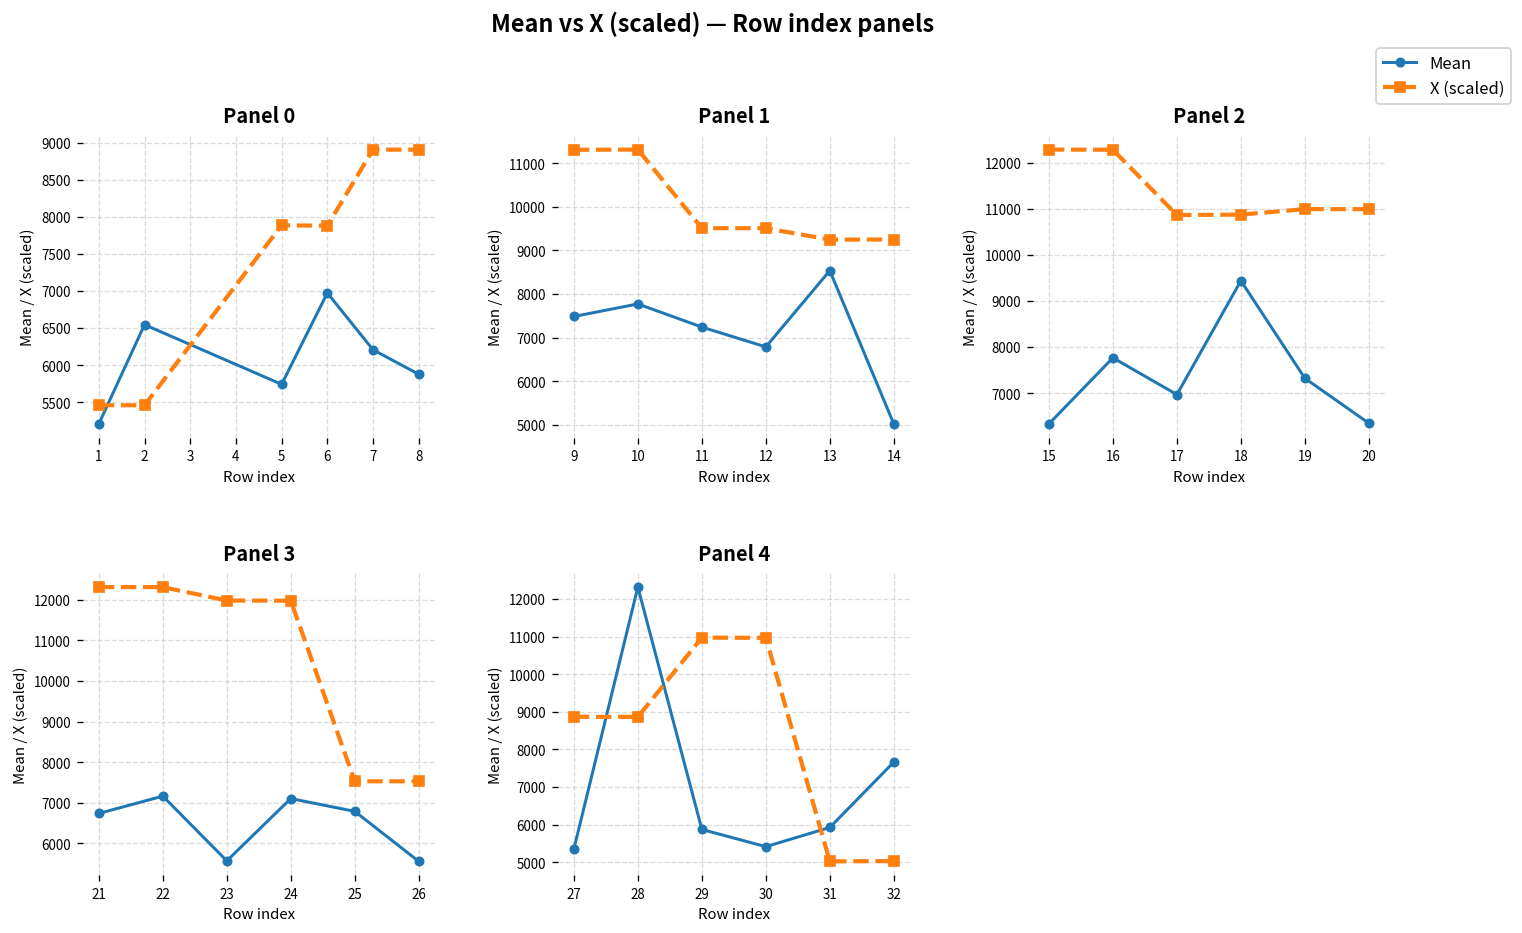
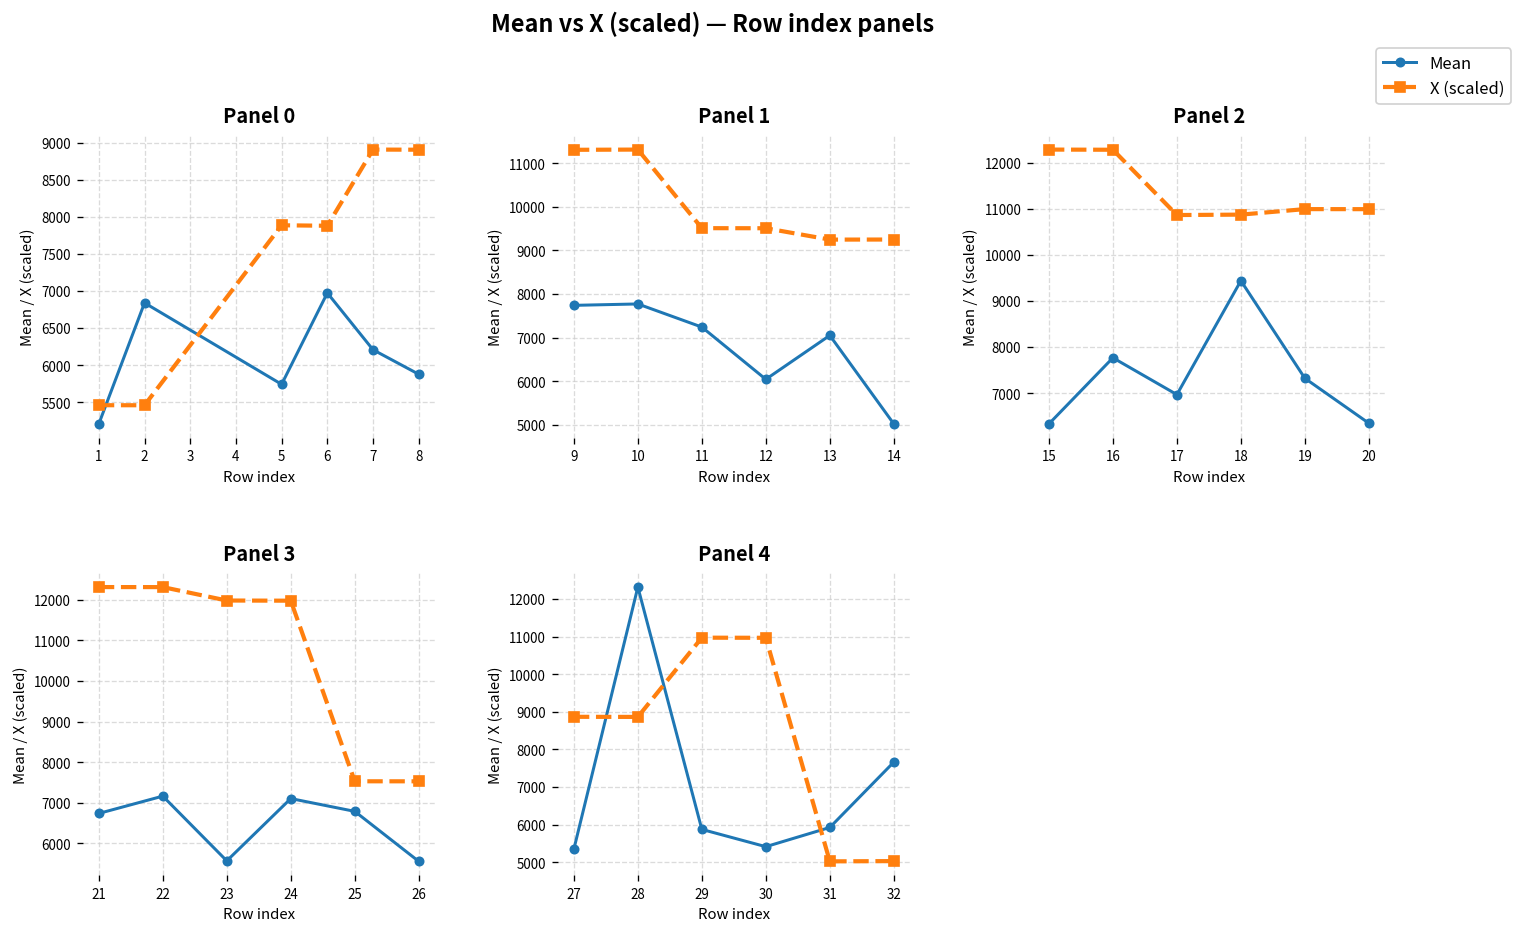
  {
    "Panel 0": {
      "Mean": {
        "1": 5200,
-       "2": 6500,
+       "2": 6800,
        "5": 5700,
        "6": 7000,
        "7": 6200,
        "8": 5900
      },
      "X (scaled)": {
        "1": 5500,
        "2": 5500,
        "5": 7900,
        "6": 7900,
        "7": 8900,
        "8": 8900
      }
    },
    "Panel 1": {
      "Mean": {
-       "9": 7500,
+       "9": 7700,
        "10": 7800,
        "11": 7200,
-       "12": 6800,
-       "13": 8500,
+       "12": 6000,
+       "13": 7100,
        "14": 5000
      },
      "X (scaled)": {
        "9": 11300,
        "10": 11300,
        "11": 9500,
        "12": 9500,
        "13": 9200,
        "14": 9200
      }
    },
    "Panel 2": {
      "Mean": {
        "15": 6300,
        "16": 7800,
        "17": 7000,
        "18": 9400,
        "19": 7300,
        "20": 6300
      },
      "X (scaled)": {
        "15": 12300,
        "16": 12300,
        "17": 10900,
        "18": 10900,
        "19": 11000,
        "20": 11000
      }
    },
    "Panel 3": {
      "Mean": {
        "21": 6700,
        "22": 7200,
        "23": 5600,
        "24": 7100,
        "25": 6800,
        "26": 5600
      },
      "X (scaled)": {
        "21": 12300,
        "22": 12300,
        "23": 12000,
        "24": 12000,
        "25": 7500,
        "26": 7500
      }
    },
    "Panel 4": {
      "Mean": {
        "27": 5400,
        "28": 12300,
        "29": 5900,
        "30": 5400,
        "31": 5900,
        "32": 7700
      },
      "X (scaled)": {
        "27": 8900,
        "28": 8900,
        "29": 11000,
        "30": 11000,
        "31": 5000,
        "32": 5000
      }
    }
  }
